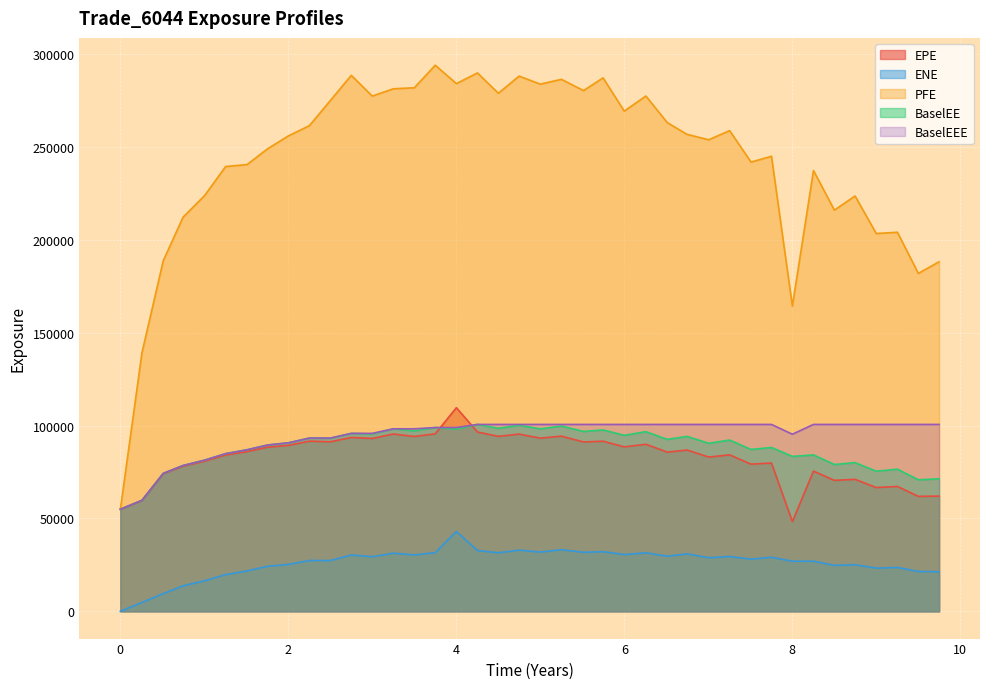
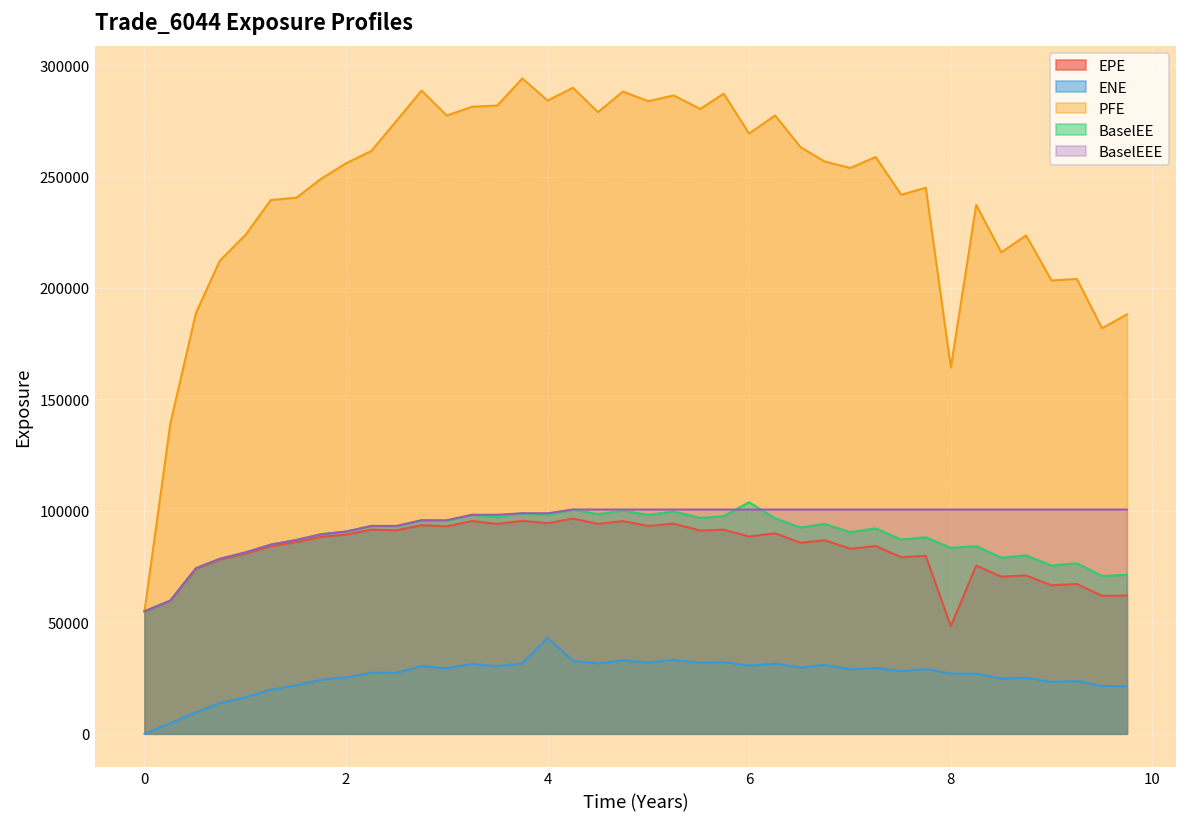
  {
    "EPE": {
      "2": 89000,
-     "4": 110000,
+     "4": 94000,
      "6": 89000,
      "8": 48000
    },
    "ENE": {
      "0": 0,
      "2": 25000,
      "4": 43000,
      "6": 31000,
      "8": 27000
    },
    "PFE": {
      "2": 256000,
      "4": 284000,
      "6": 269000,
      "8": 164000
    },
    "BaselEE": {
-     "6": 95000,
+     "6": 104000,
      "8": 83000
    },
    "BaselEEE": {
      "6": 101000,
-     "8": 95000
+     "8": 101000
    }
  }
